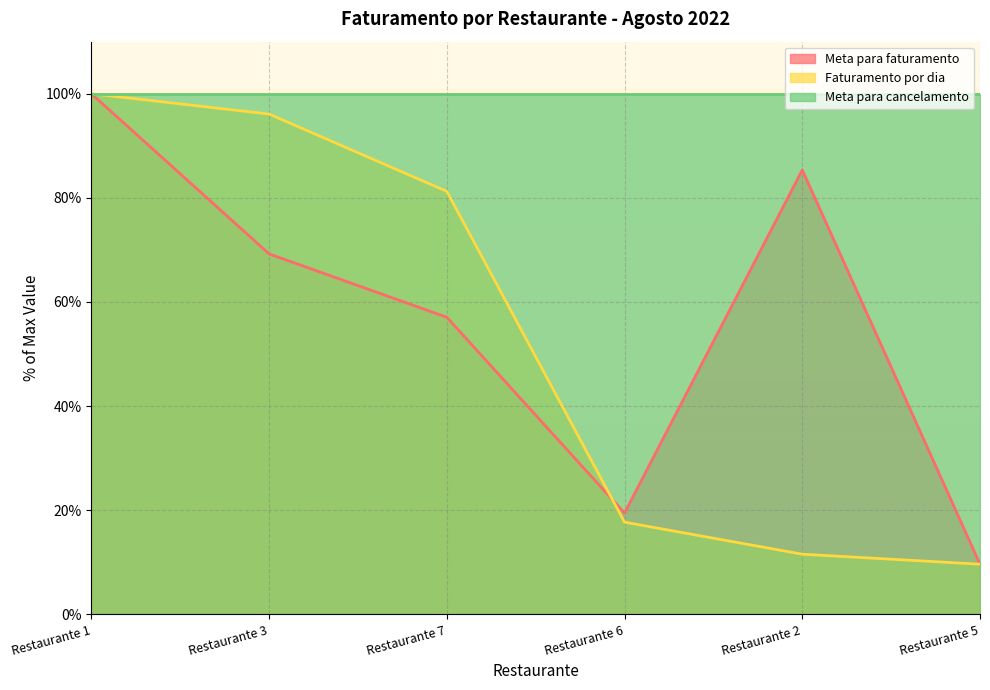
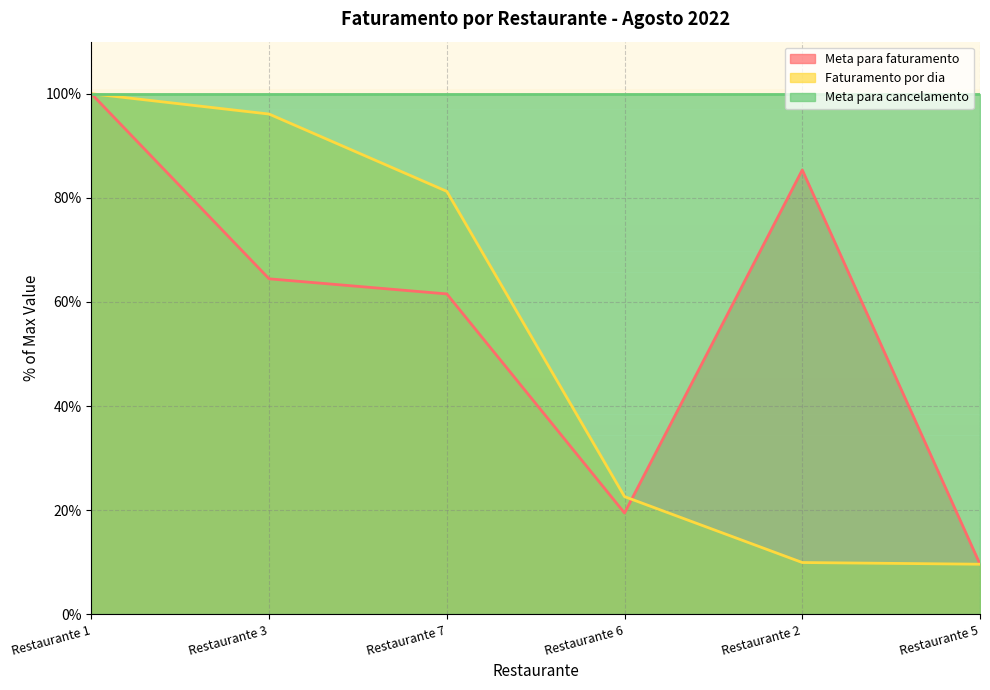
  {
    "Meta para faturamento": {
-     "Restaurante 3": "69%",
-     "Restaurante 7": "57%",
+     "Restaurante 3": "64%",
+     "Restaurante 7": "62%",
      "Restaurante 6": "19%",
      "Restaurante 2": "85%"
    },
    "Faturamento por dia": {
      "Restaurante 3": "96%",
      "Restaurante 7": "81%",
-     "Restaurante 6": "18%",
-     "Restaurante 2": "12%"
+     "Restaurante 6": "23%",
+     "Restaurante 2": "10%"
    },
    "Meta para cancelamento": {
      "Restaurante 3": "100%",
      "Restaurante 7": "100%",
      "Restaurante 6": "100%",
      "Restaurante 5": "100%"
    }
  }
